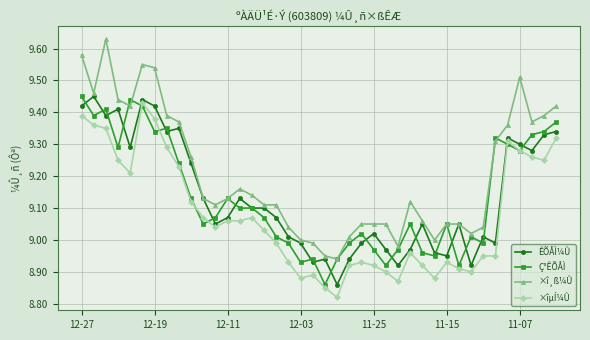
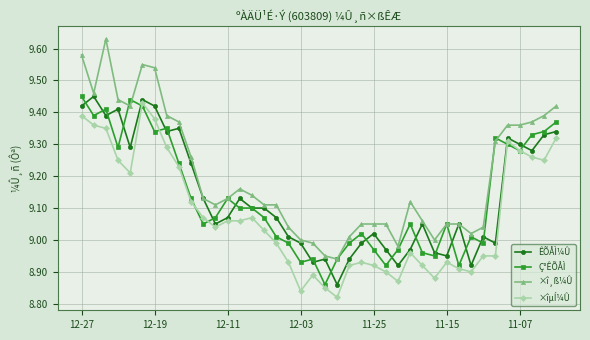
  {
    "×î¸ß¼Û": {
      "12-27": 9.58,
      "12-19": 9.54,
      "12-03": 9.00,
      "11-25": 9.05,
-     "11-07": 9.51
+     "11-07": 9.36
    },
    "×îµÍ¼Û": {
      "12-27": 9.39,
      "12-19": 9.38,
      "12-11": 9.06,
-     "12-03": 8.88,
+     "12-03": 8.84,
      "11-25": 8.92,
      "11-15": 8.93
    }
  }
